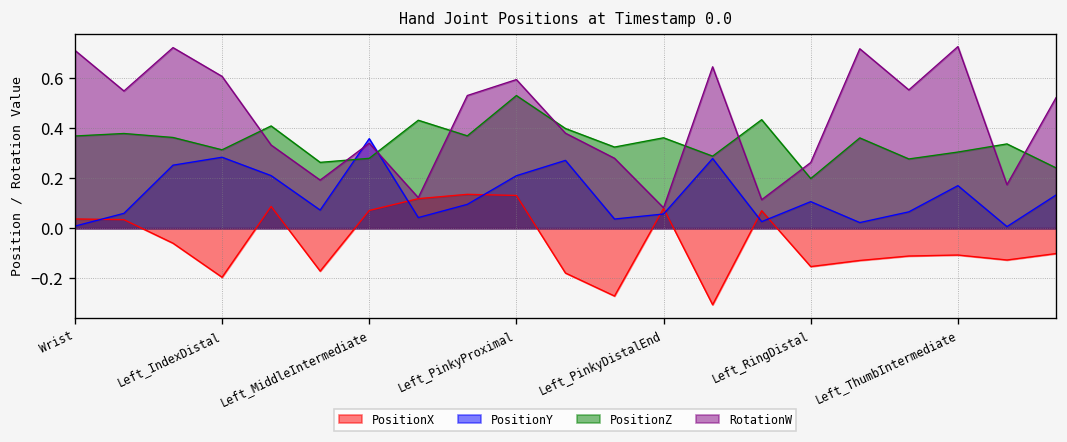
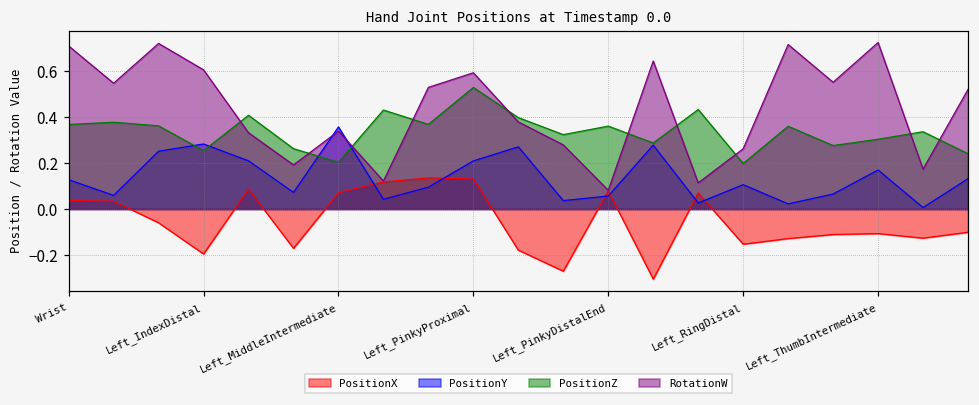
  {
    "PositionY": {
-     "Wrist": 0.01,
+     "Wrist": 0.13,
      "Left_IndexDistal": 0.28,
      "Left_MiddleIntermediate": 0.36,
      "Left_PinkyProximal": 0.21,
      "Left_PinkyDistalEnd": 0.06,
      "Left_RingDistal": 0.11,
      "Left_ThumbIntermediate": 0.17
    },
    "PositionZ": {
      "Wrist": 0.37,
-     "Left_IndexDistal": 0.31,
-     "Left_MiddleIntermediate": 0.28,
+     "Left_IndexDistal": 0.25,
+     "Left_MiddleIntermediate": 0.20,
      "Left_PinkyProximal": 0.53,
      "Left_PinkyDistalEnd": 0.36,
      "Left_RingDistal": 0.20,
      "Left_ThumbIntermediate": 0.30
    },
    "RotationW": {
      "Wrist": 0.71,
      "Left_IndexDistal": 0.61,
      "Left_MiddleIntermediate": 0.34,
      "Left_PinkyProximal": 0.59,
      "Left_RingDistal": 0.26,
      "Left_ThumbIntermediate": 0.73
    }
  }
